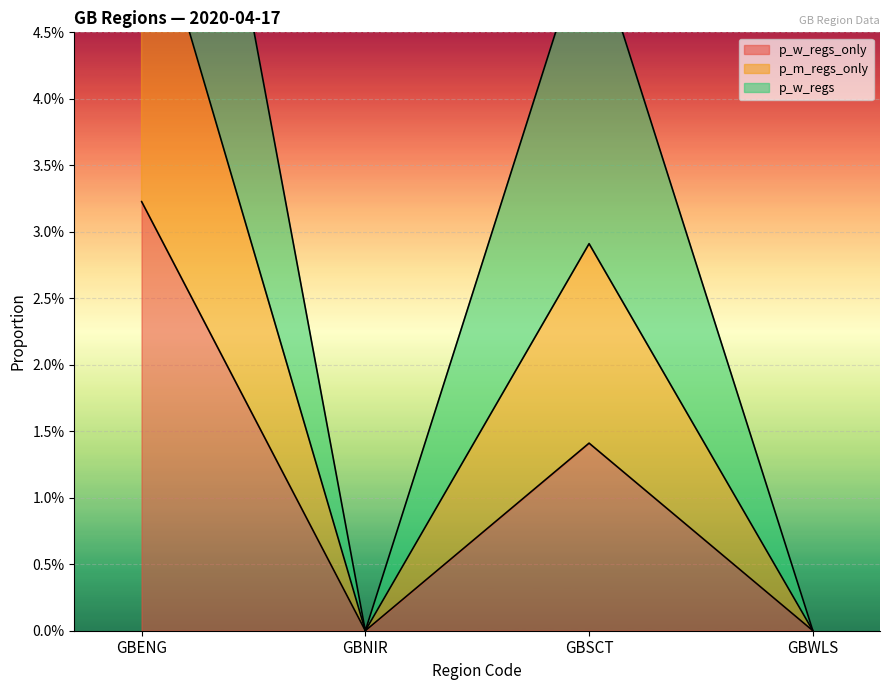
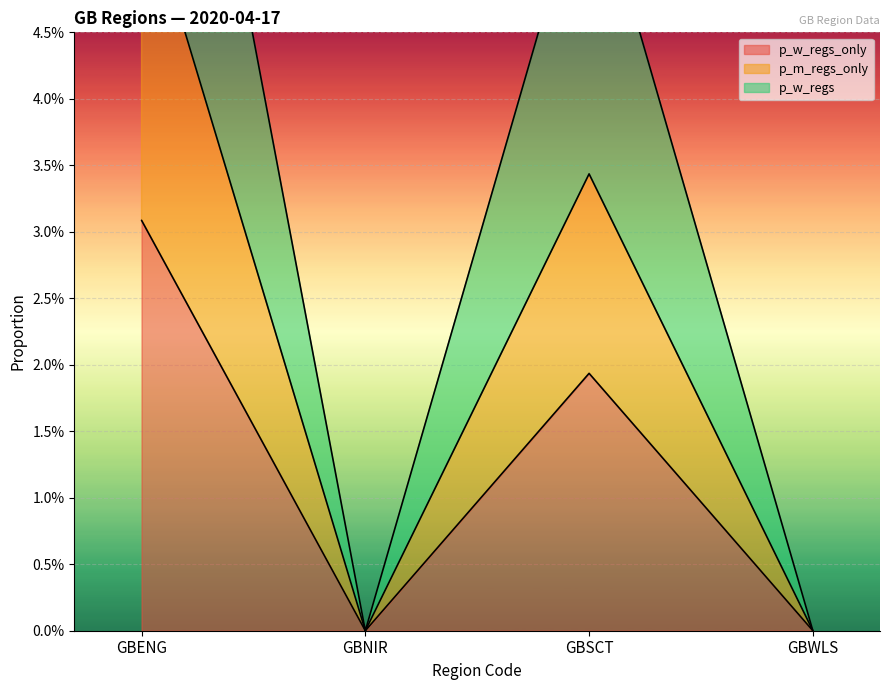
  {
    "p_w_regs_only": {
-     "GBENG": "3.23%",
-     "GBSCT": "1.41%"
+     "GBENG": "3.09%",
+     "GBSCT": "1.94%"
    },
    "p_m_regs_only": {
      "GBSCT": "1.50%"
    }
  }
